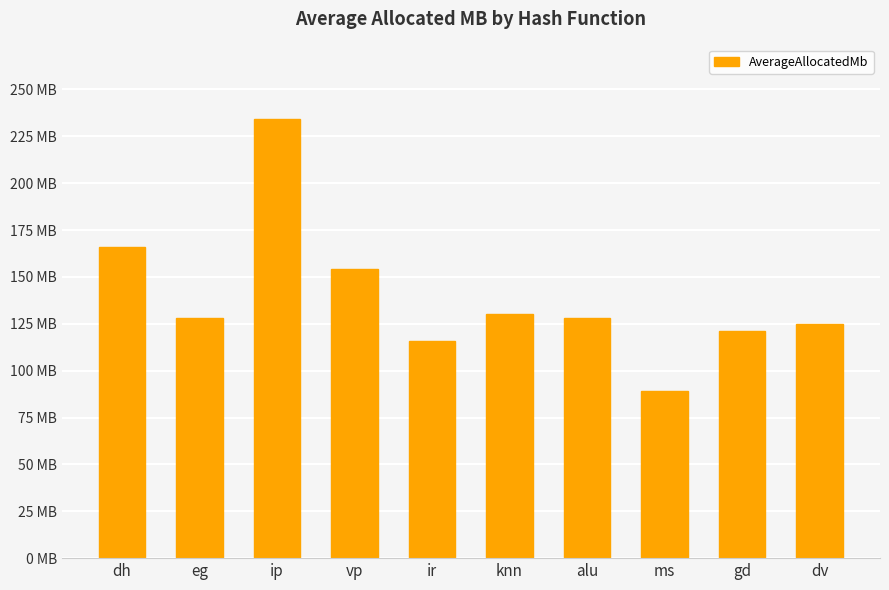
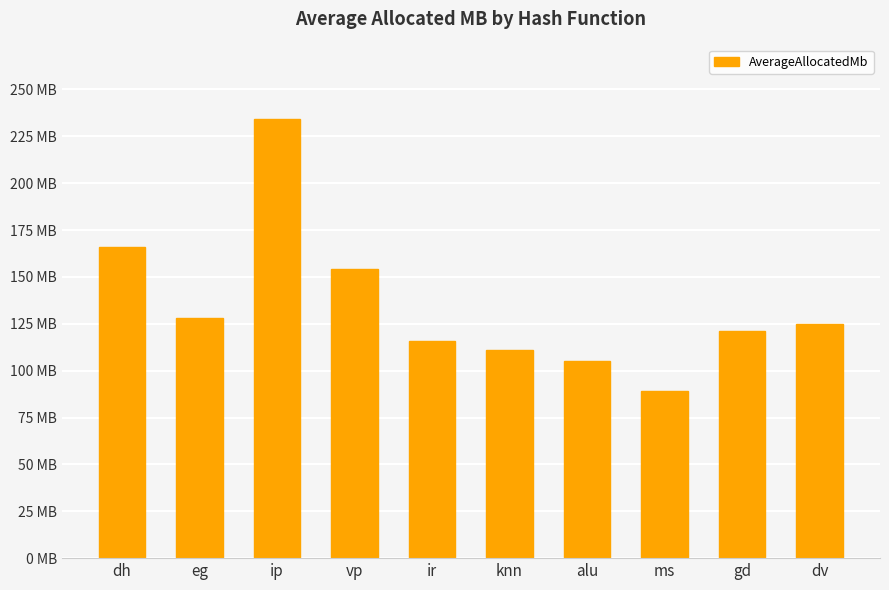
  {
    "dh": "166 MB",
    "eg": "128 MB",
    "ip": "234 MB",
    "vp": "154 MB",
    "ir": "116 MB",
-   "knn": "130 MB",
-   "alu": "128 MB",
+   "knn": "111 MB",
+   "alu": "105 MB",
    "ms": "89 MB",
    "gd": "121 MB",
    "dv": "125 MB"
  }
